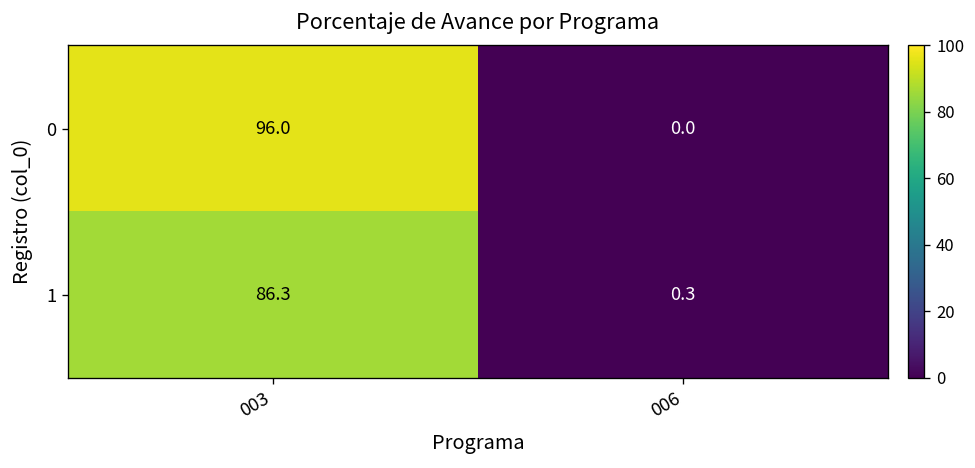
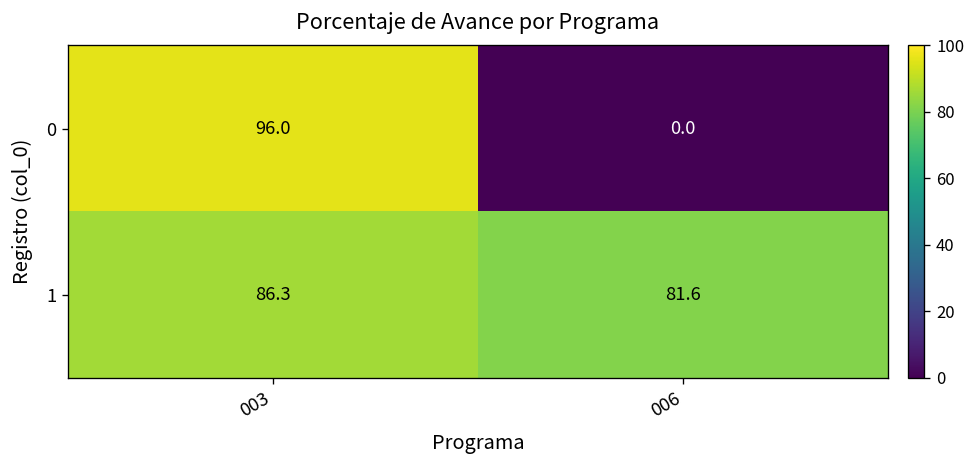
  {
    "0": {
      "003": 96.0,
      "006": 0.0
    },
    "1": {
      "003": 86.3,
-     "006": 0.3
+     "006": 81.6
    }
  }
